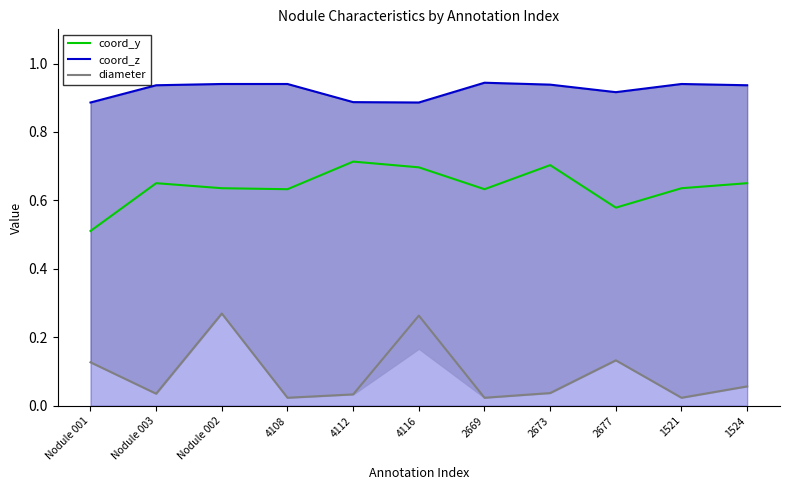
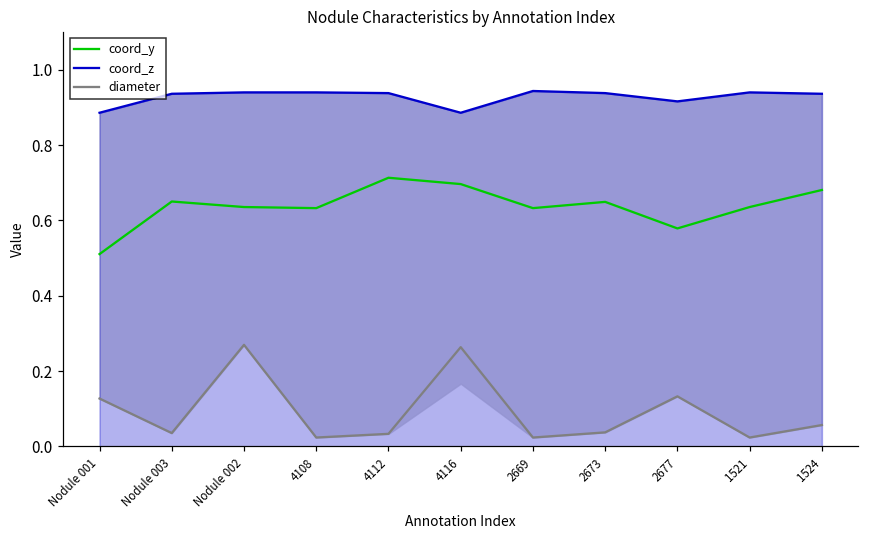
  {
    "coord_y": {
      "Nodule 001": 0.51,
      "Nodule 003": 0.65,
      "Nodule 002": 0.64,
      "4108": 0.63,
      "4112": 0.71,
      "4116": 0.70,
      "2669": 0.63,
-     "2673": 0.70,
+     "2673": 0.65,
      "2677": 0.58,
      "1521": 0.64,
-     "1524": 0.65
+     "1524": 0.68
    },
    "coord_z": {
      "Nodule 001": 0.89,
      "Nodule 003": 0.94,
      "Nodule 002": 0.94,
      "4108": 0.94,
-     "4112": 0.89,
+     "4112": 0.94,
      "4116": 0.89,
      "2669": 0.94,
      "2673": 0.94,
      "2677": 0.92,
      "1521": 0.94,
      "1524": 0.94
    },
    "diameter": {
      "Nodule 001": 0.13,
      "Nodule 003": 0.04,
      "Nodule 002": 0.27,
      "4108": 0.02,
      "4112": 0.03,
      "4116": 0.26,
      "2669": 0.02,
      "2673": 0.04,
      "2677": 0.13,
      "1521": 0.02,
      "1524": 0.06
    }
  }
